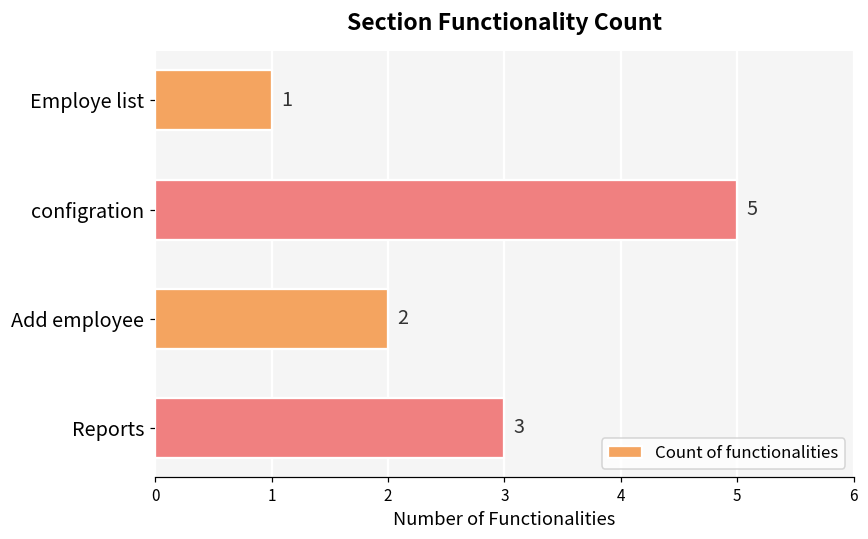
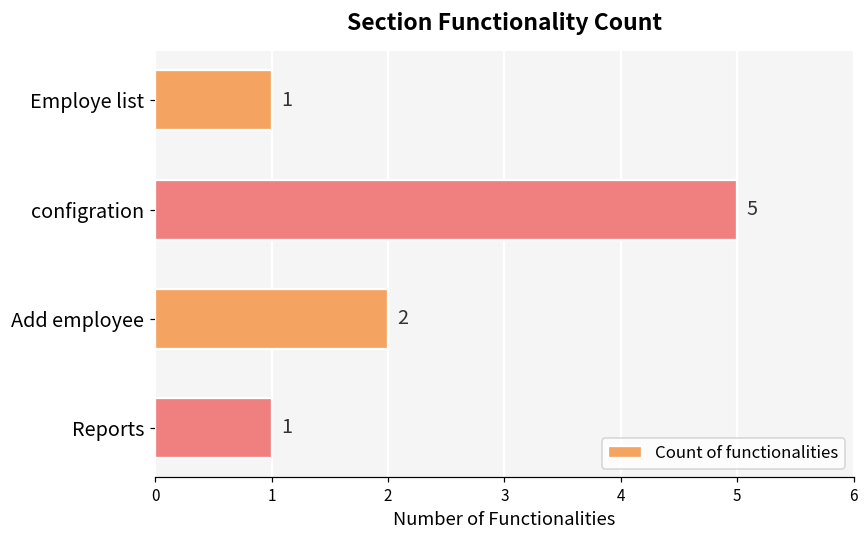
  {
    "Employe list": 1,
    "configration": 5,
    "Add employee": 2,
-   "Reports": 3
+   "Reports": 1
  }
